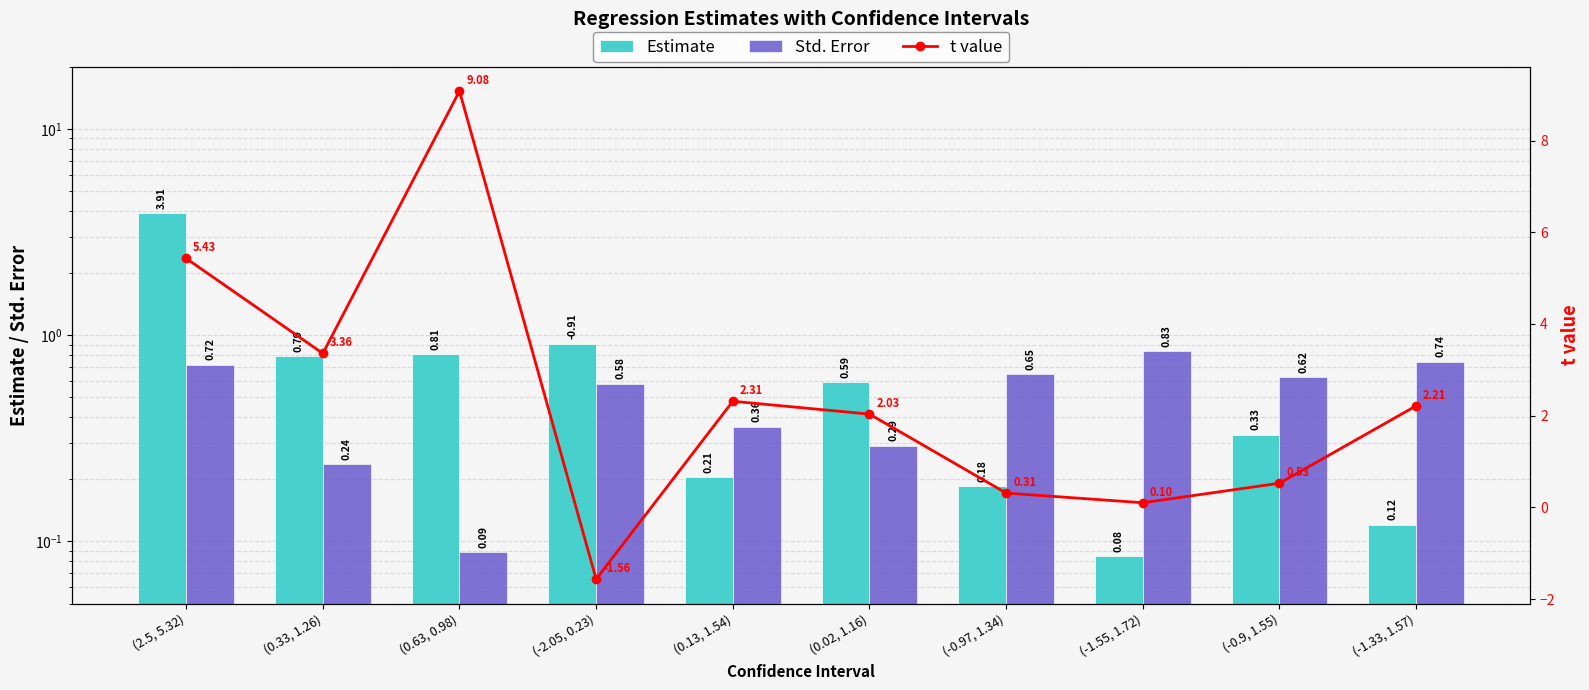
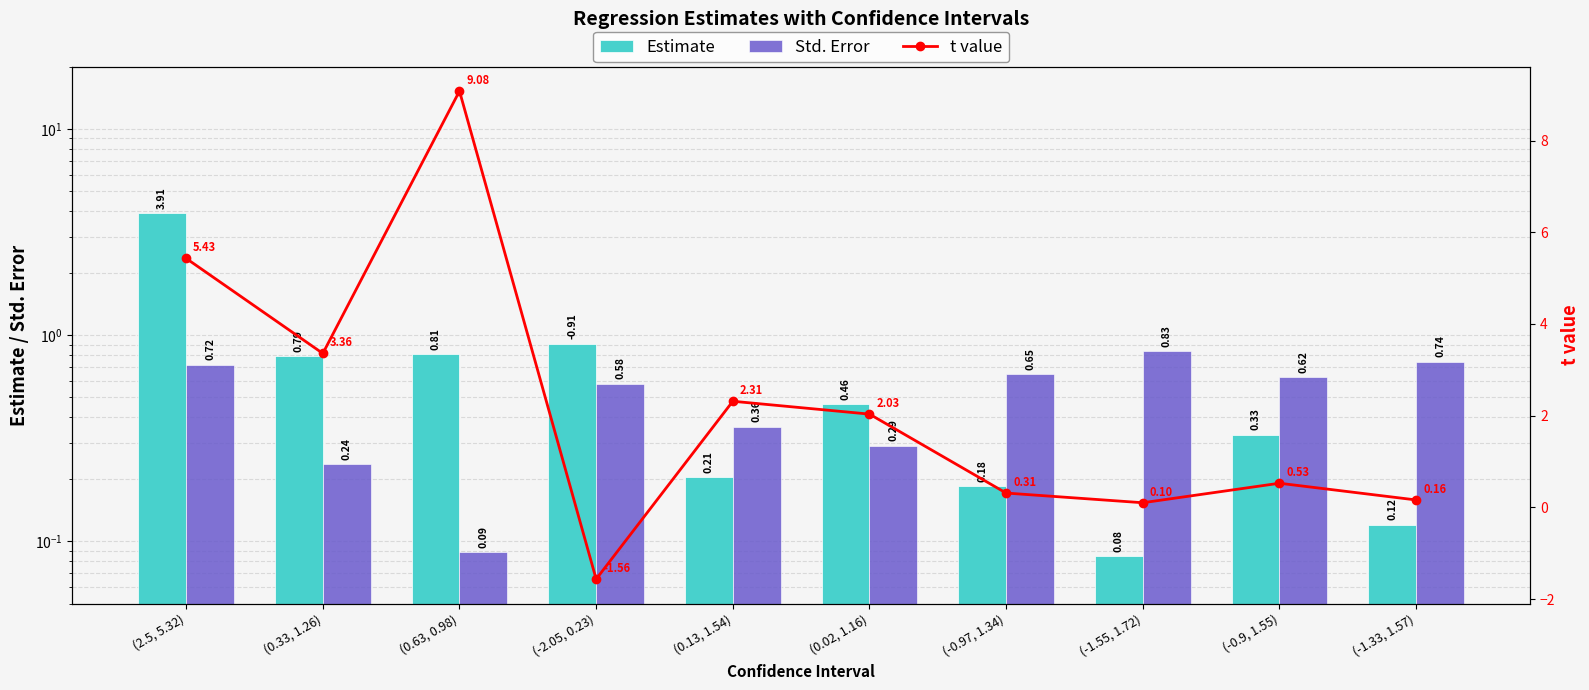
  {
    "Estimate": {
      "(2.5, 5.32)": 3.91,
      "(0.33, 1.26)": 0.79,
      "(0.63, 0.98)": 0.81,
      "(0.13, 1.54)": 0.21,
-     "(0.02, 1.16)": 0.59,
+     "(0.02, 1.16)": 0.46,
      "(-0.97, 1.34)": 0.18,
      "(-1.55, 1.72)": 0.08,
      "(-0.9, 1.55)": 0.33,
      "(-1.33, 1.57)": 0.12
    },
    "Std. Error": {
      "(2.5, 5.32)": 0.72,
      "(0.33, 1.26)": 0.24,
      "(0.63, 0.98)": 0.09,
      "(-2.05, 0.23)": 0.58,
      "(0.13, 1.54)": 0.36,
      "(0.02, 1.16)": 0.29,
      "(-0.97, 1.34)": 0.65,
      "(-1.55, 1.72)": 0.83,
      "(-0.9, 1.55)": 0.62,
      "(-1.33, 1.57)": 0.74
    },
    "t value": {
      "(2.5, 5.32)": 5.43,
      "(0.33, 1.26)": 3.36,
      "(0.63, 0.98)": 9.08,
      "(-2.05, 0.23)": -1.56,
      "(0.13, 1.54)": 2.31,
      "(0.02, 1.16)": 2.03,
      "(-0.97, 1.34)": 0.31,
      "(-1.55, 1.72)": 0.10,
      "(-0.9, 1.55)": 0.53,
-     "(-1.33, 1.57)": 2.21
+     "(-1.33, 1.57)": 0.16
    }
  }
